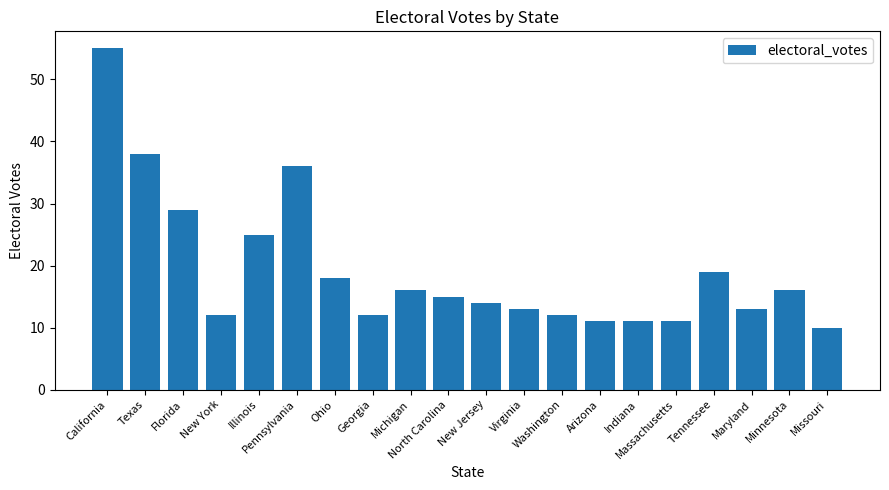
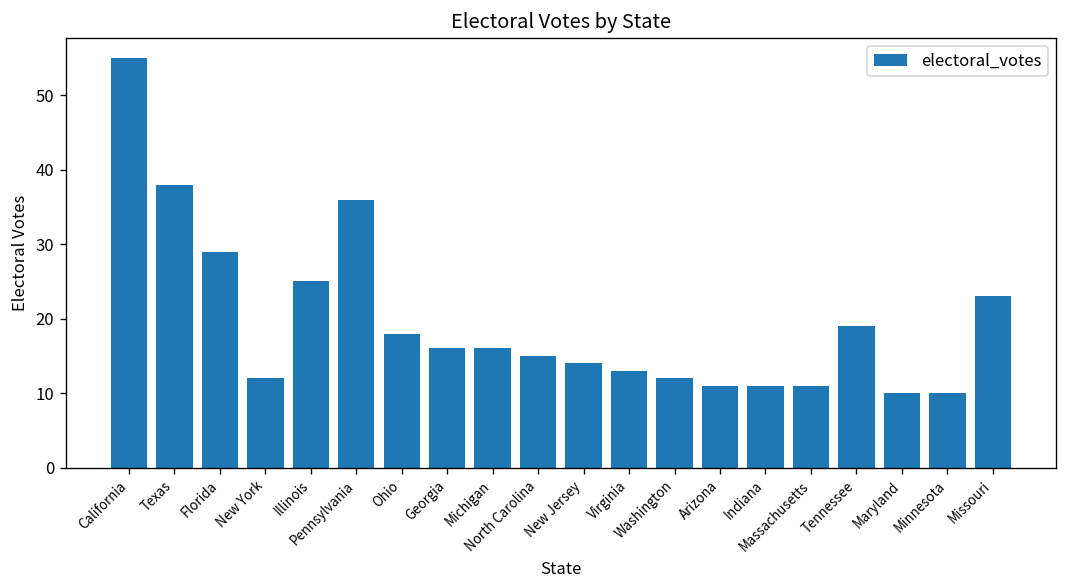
  {
    "California": 55,
    "Texas": 38,
    "Florida": 29,
    "New York": 12,
    "Illinois": 25,
    "Pennsylvania": 36,
    "Ohio": 18,
-   "Georgia": 12,
+   "Georgia": 16,
    "Michigan": 16,
    "North Carolina": 15,
    "New Jersey": 14,
    "Virginia": 13,
    "Washington": 12,
    "Arizona": 11,
    "Indiana": 11,
    "Massachusetts": 11,
    "Tennessee": 19,
-   "Maryland": 13,
-   "Minnesota": 16,
-   "Missouri": 10
+   "Maryland": 10,
+   "Minnesota": 10,
+   "Missouri": 23
  }
